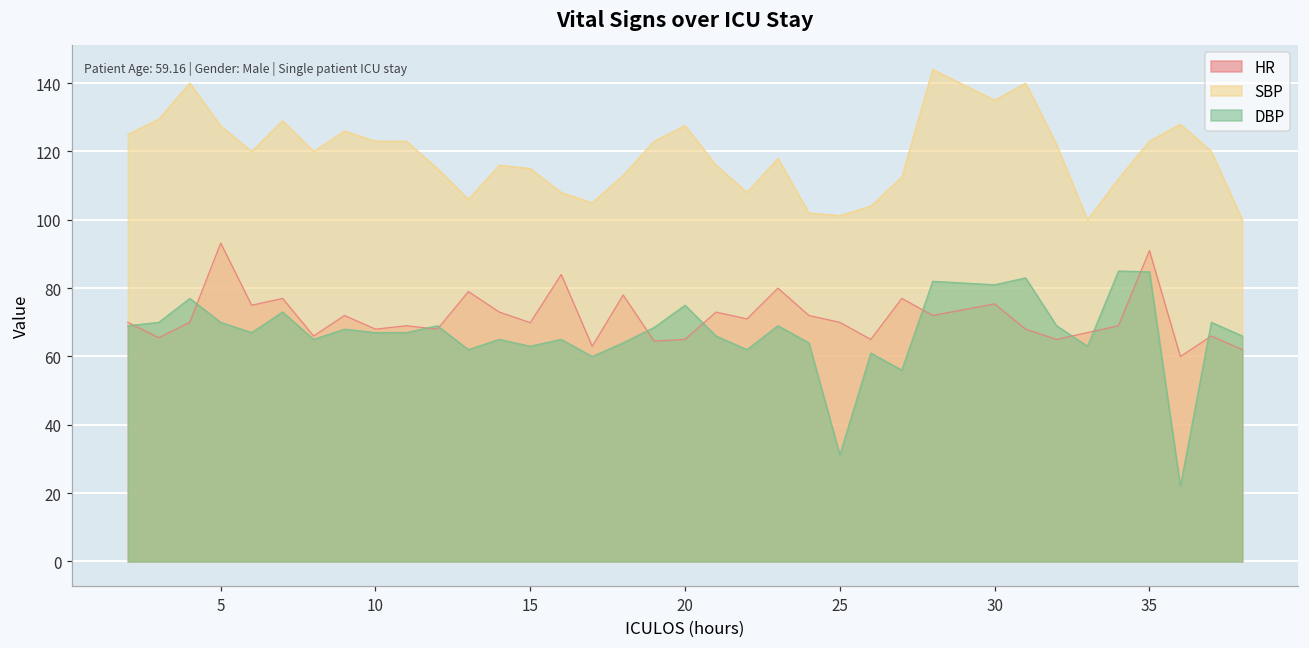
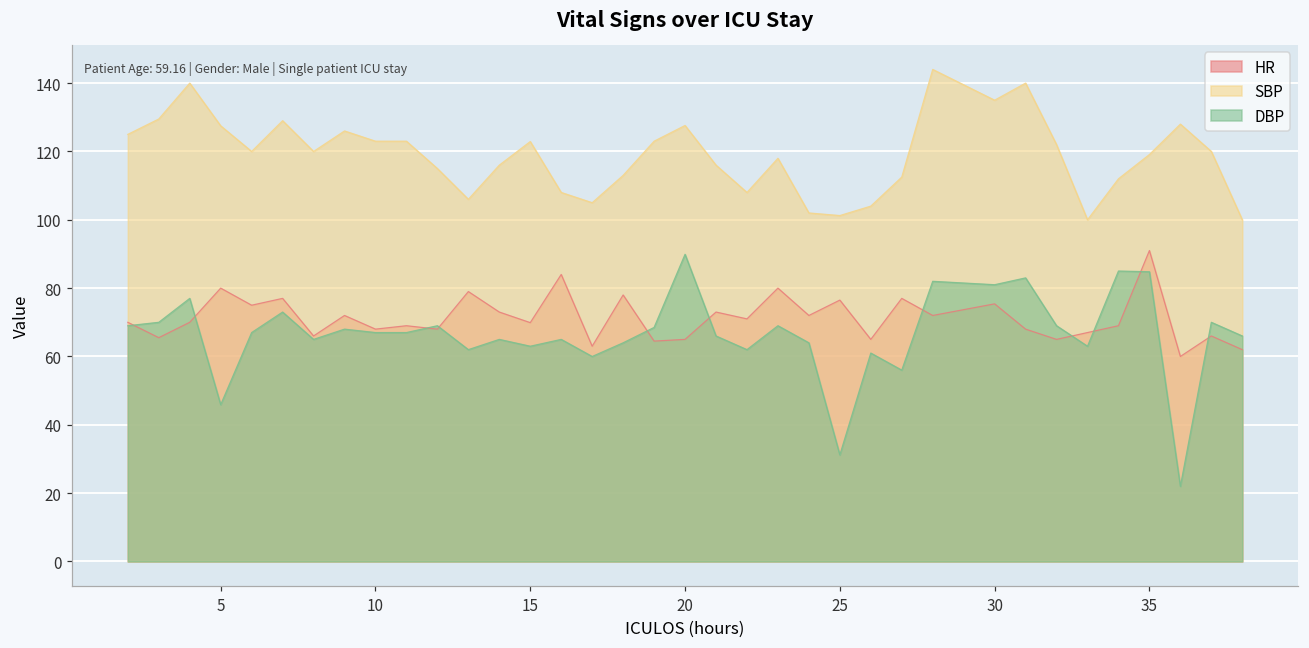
  {
    "HR": {
-     "5": 93,
+     "5": 80,
      "10": 68,
      "15": 70,
      "20": 65,
-     "25": 70,
+     "25": 77,
      "30": 75,
      "35": 91
    },
    "SBP": {
      "5": 128,
      "10": 123,
-     "15": 115,
+     "15": 123,
      "20": 128,
      "25": 101,
      "30": 135,
-     "35": 123
+     "35": 119
    },
    "DBP": {
-     "5": 70,
+     "5": 46,
      "10": 67,
      "15": 63,
-     "20": 75,
+     "20": 90,
      "25": 31,
      "30": 81,
      "35": 85
    }
  }
